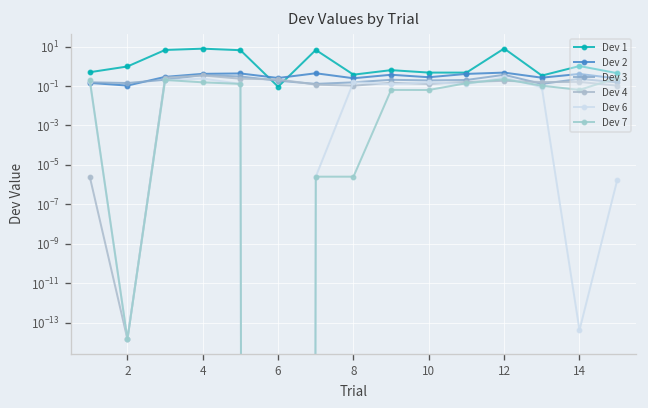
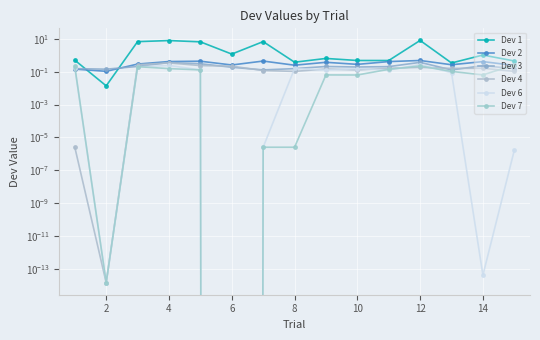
  {
    "Dev 1": {
-     "2": 1,
+     "2": 0.01,
      "4": 10,
-     "6": 0.1,
+     "6": 1,
      "8": 0.4,
      "10": 0.5,
      "12": 10
    },
    "Dev 2": {
      "8": 0.2,
      "10": 0.3
    }
  }
